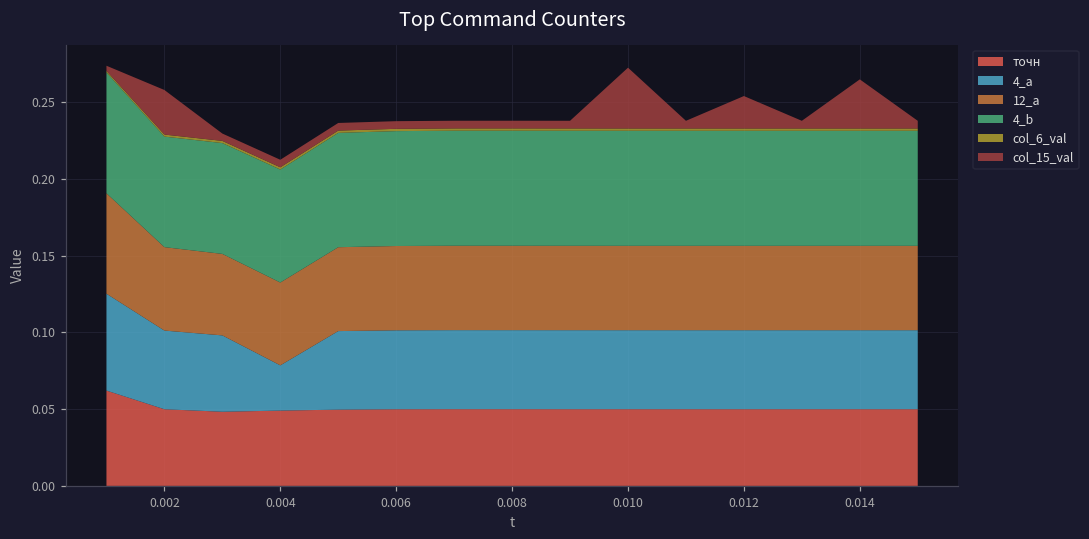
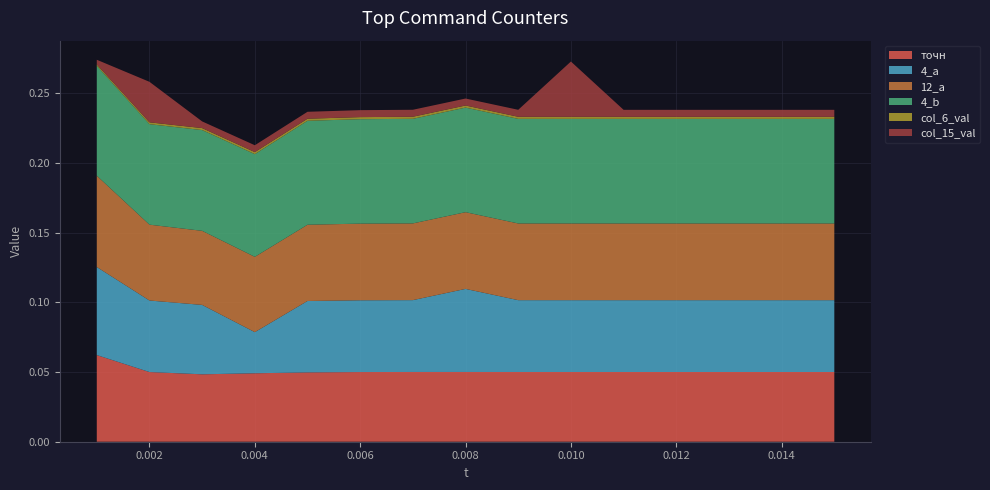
  {
    "4_a": {
      "0.002": 0.051,
      "0.004": 0.029,
      "0.006": 0.051,
-     "0.008": 0.052,
+     "0.008": 0.060,
      "0.010": 0.052,
      "0.012": 0.051,
      "0.014": 0.051
    },
    "col_15_val": {
      "0.002": 0.029,
      "0.004": 0.005,
      "0.006": 0.005,
      "0.008": 0.005,
      "0.010": 0.040,
-     "0.012": 0.021,
-     "0.014": 0.032
+     "0.012": 0.005,
+     "0.014": 0.005
    }
  }
